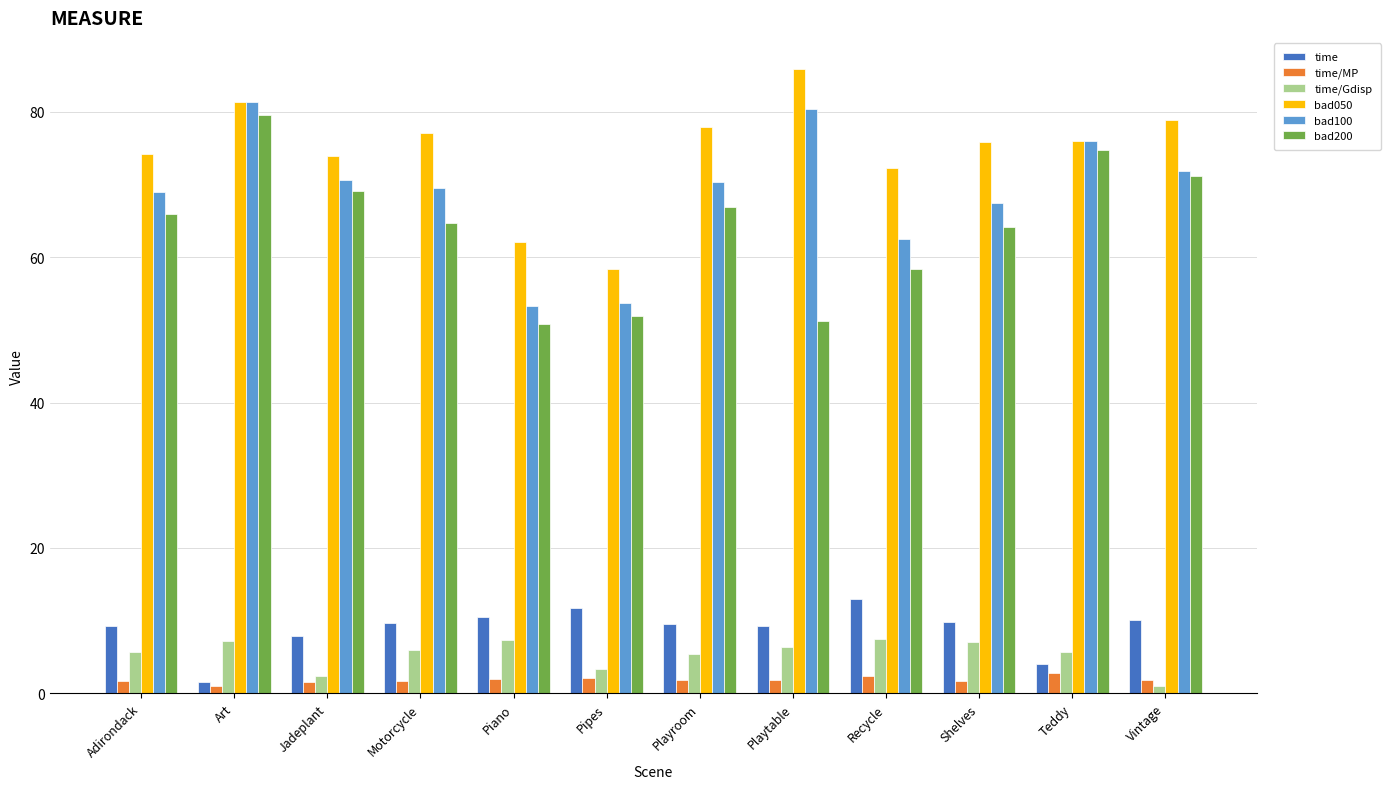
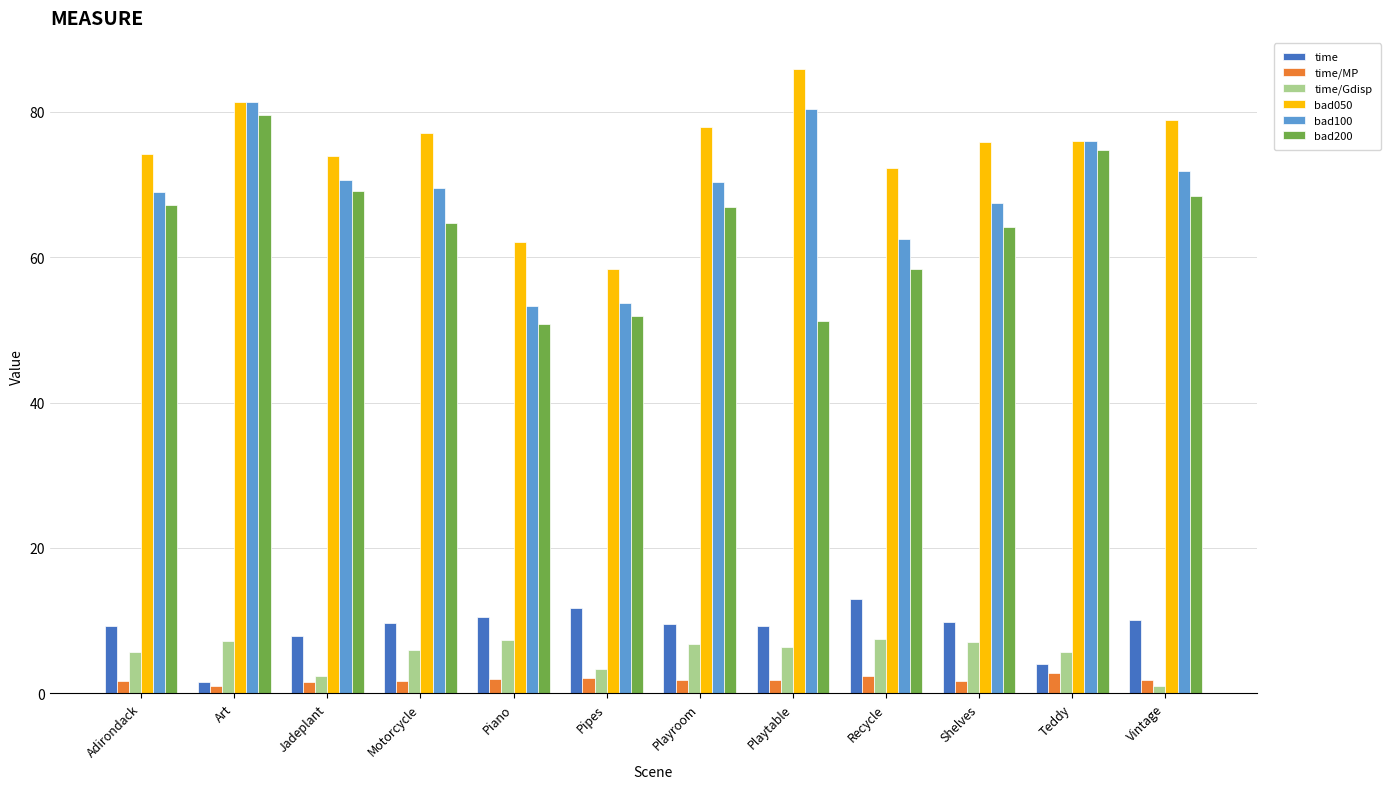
  {
    "time/MP": {
      "Adirondack": 2,
      "Art": 1,
      "Jadeplant": 2,
      "Motorcycle": 2,
      "Piano": 2,
      "Pipes": 2,
      "Playroom": 2,
      "Playtable": 2,
      "Recycle": 2,
      "Shelves": 2,
      "Teddy": 3,
      "Vintage": 2
    },
    "time/Gdisp": {
      "Adirondack": 6,
      "Art": 7,
      "Jadeplant": 2,
      "Motorcycle": 6,
      "Piano": 7,
      "Pipes": 3,
-     "Playroom": 5,
+     "Playroom": 7,
      "Playtable": 6,
      "Recycle": 7,
      "Shelves": 7,
      "Teddy": 6,
      "Vintage": 1
    },
    "bad050": {
      "Adirondack": 74,
      "Art": 81,
      "Jadeplant": 74,
      "Motorcycle": 77,
      "Piano": 62,
      "Pipes": 58,
      "Playroom": 78,
      "Playtable": 86,
      "Recycle": 72,
      "Shelves": 76,
      "Teddy": 76,
      "Vintage": 79
    },
    "bad200": {
-     "Adirondack": 66,
+     "Adirondack": 67,
      "Art": 80,
      "Jadeplant": 69,
      "Motorcycle": 65,
      "Piano": 51,
      "Pipes": 52,
      "Playroom": 67,
      "Playtable": 51,
      "Recycle": 58,
      "Shelves": 64,
      "Teddy": 75,
-     "Vintage": 71
+     "Vintage": 68
    }
  }
